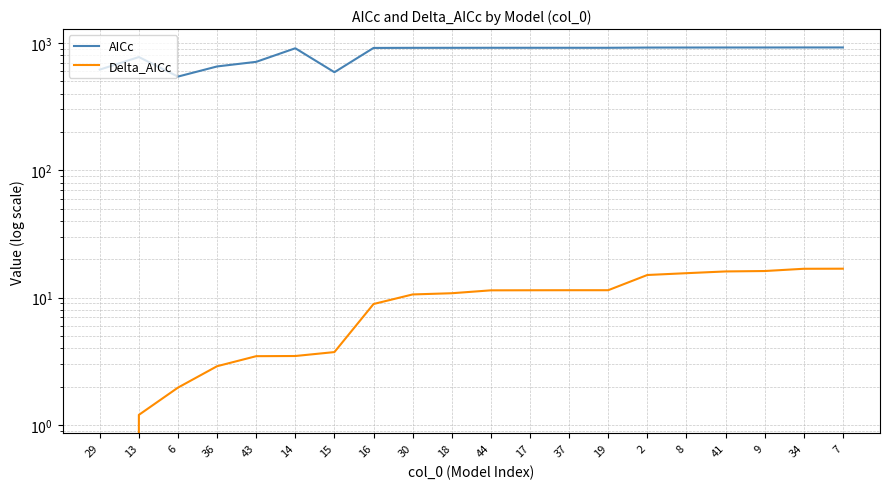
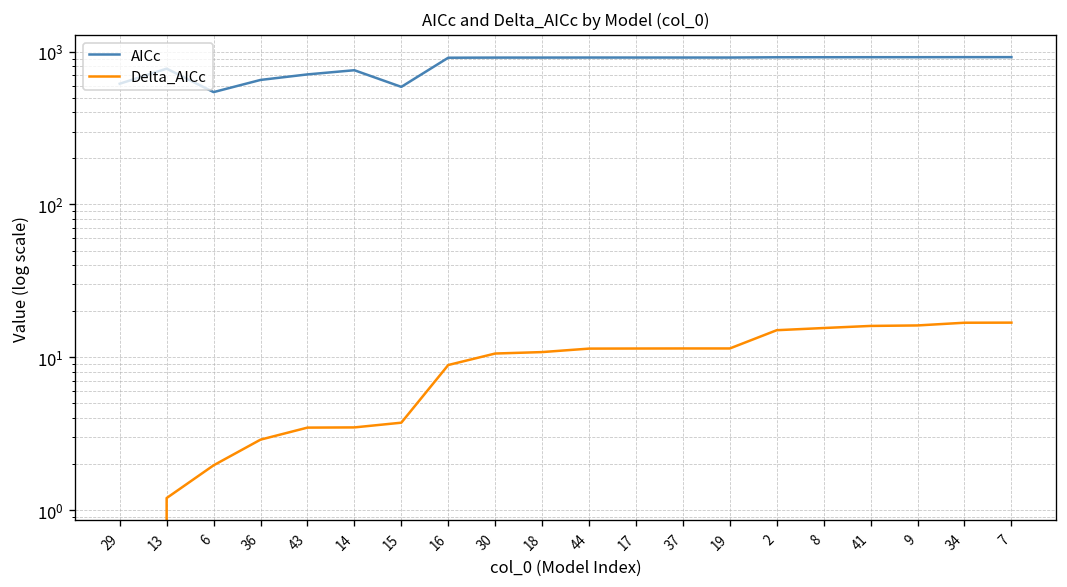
  {
    "AICc": {
      "6": 540,
      "36": 700,
      "43": 700,
-     "14": 900,
+     "14": 800,
      "15": 600,
      "16": 900,
      "30": 900,
      "18": 900,
      "44": 900,
      "17": 900,
      "37": 900,
      "19": 900,
      "2": 900,
      "8": 900,
      "41": 900,
      "9": 900,
      "34": 900,
      "7": 900
    },
    "Delta_AICc": {
      "13": 1.2,
      "6": 2,
      "36": 3,
      "43": 3.5,
      "14": 3.5,
      "15": 3.7,
      "16": 9,
      "30": 11,
      "18": 11,
      "44": 11,
      "17": 11,
      "37": 11,
      "19": 11,
      "2": 15,
      "8": 16,
      "41": 16,
      "9": 16,
      "34": 17,
      "7": 17
    }
  }
